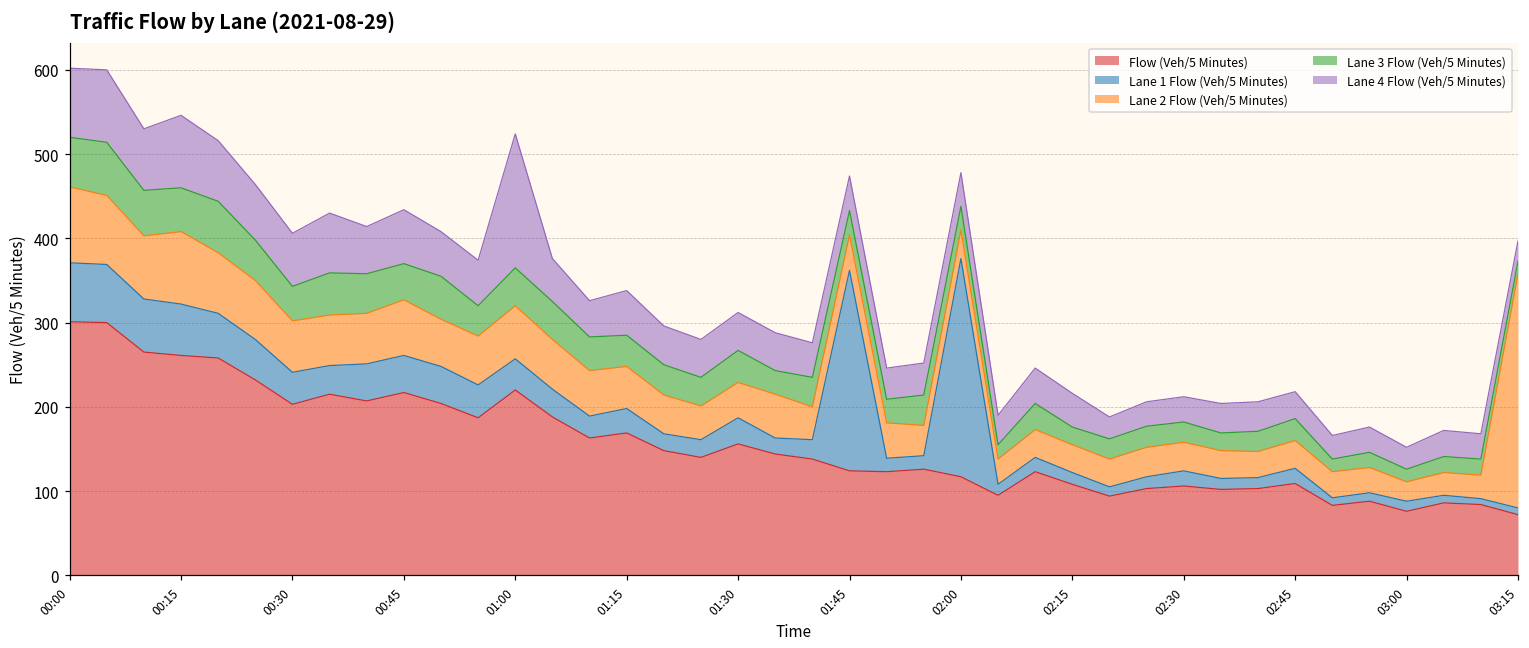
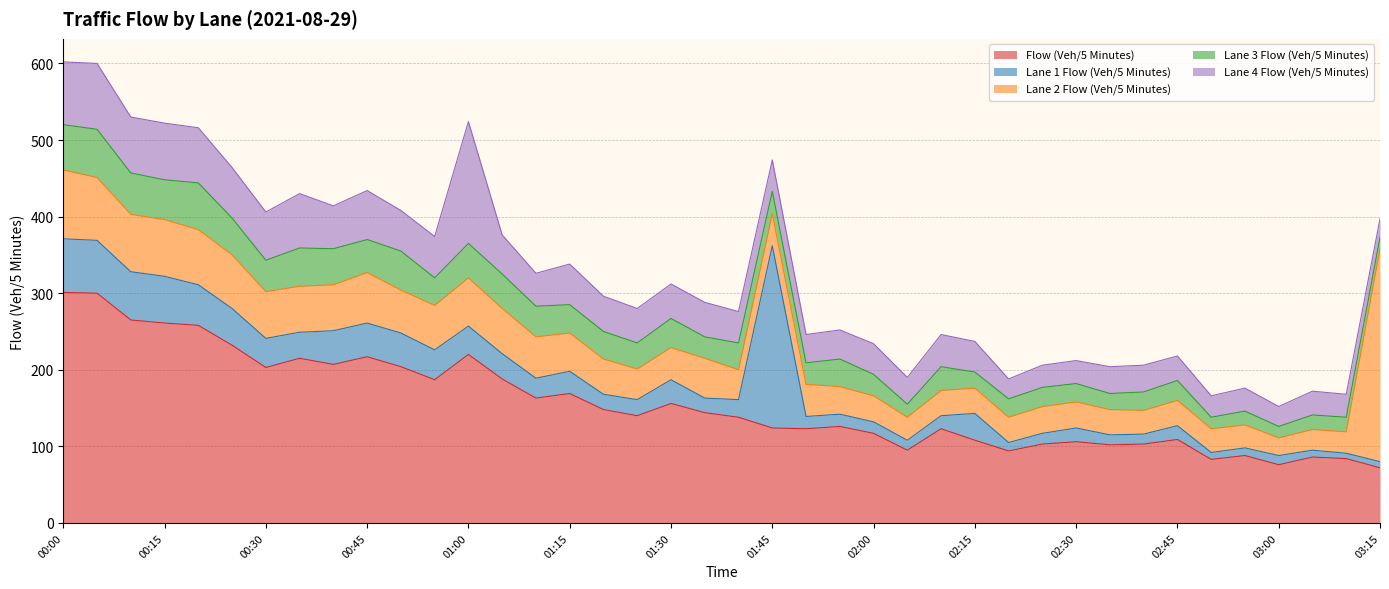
  {
    "Flow (Veh/5 Minutes)": {
      "00:00": 300,
      "00:15": 260,
      "00:30": 200,
      "00:45": 220,
      "01:00": 220,
      "01:15": 170,
      "01:30": 160,
      "01:45": 120,
      "02:00": 120,
      "02:15": 110,
      "02:30": 110,
      "02:45": 110,
      "03:00": 80,
      "03:15": 70
    },
    "Lane 1 Flow (Veh/5 Minutes)": {
      "00:00": 70,
      "00:15": 60,
      "00:30": 40,
      "00:45": 40,
      "01:00": 40,
      "01:15": 30,
      "01:30": 30,
      "01:45": 240,
-     "02:00": 260,
-     "02:15": 10,
+     "02:00": 20,
+     "02:15": 40,
      "02:30": 20,
      "02:45": 20,
      "03:00": 10,
      "03:15": 10
    },
    "Lane 2 Flow (Veh/5 Minutes)": {
      "00:00": 90,
-     "00:15": 90,
+     "00:15": 70,
      "00:30": 60,
      "00:45": 70,
      "01:00": 60,
      "01:15": 50,
      "01:30": 40,
      "01:45": 40,
      "02:00": 30,
      "02:15": 30,
      "02:30": 30,
      "02:45": 30,
      "03:00": 20,
      "03:15": 280
    },
    "Lane 3 Flow (Veh/5 Minutes)": {
      "00:00": 60,
      "00:15": 50,
      "00:30": 40,
      "00:45": 40,
      "01:00": 50,
      "01:15": 40,
      "01:30": 40,
      "01:45": 30,
      "02:00": 30,
      "02:15": 20,
      "02:30": 20,
      "02:45": 30,
      "03:00": 20,
      "03:15": 20
    },
    "Lane 4 Flow (Veh/5 Minutes)": {
      "00:00": 80,
-     "00:15": 90,
+     "00:15": 70,
      "00:30": 60,
      "00:45": 60,
      "01:00": 160,
      "01:15": 50,
      "01:30": 50,
      "01:45": 40,
      "02:00": 40,
      "02:15": 40,
      "02:30": 30,
      "02:45": 30,
      "03:00": 30,
      "03:15": 20
    }
  }
